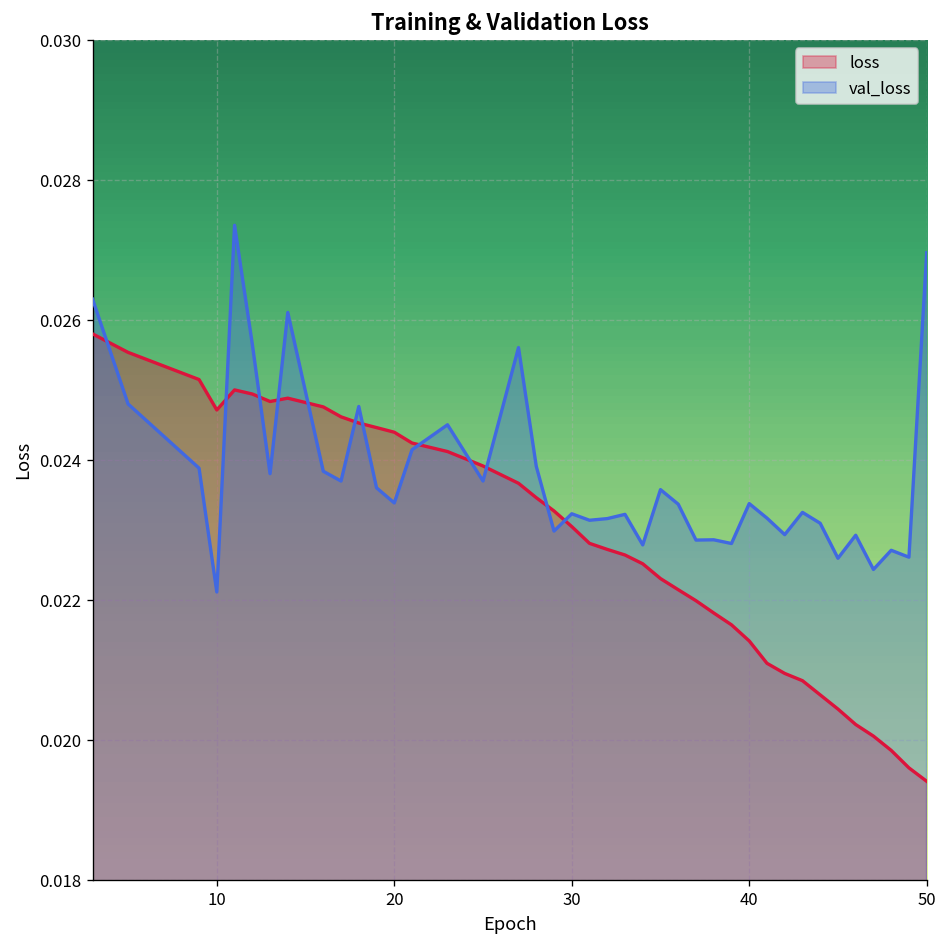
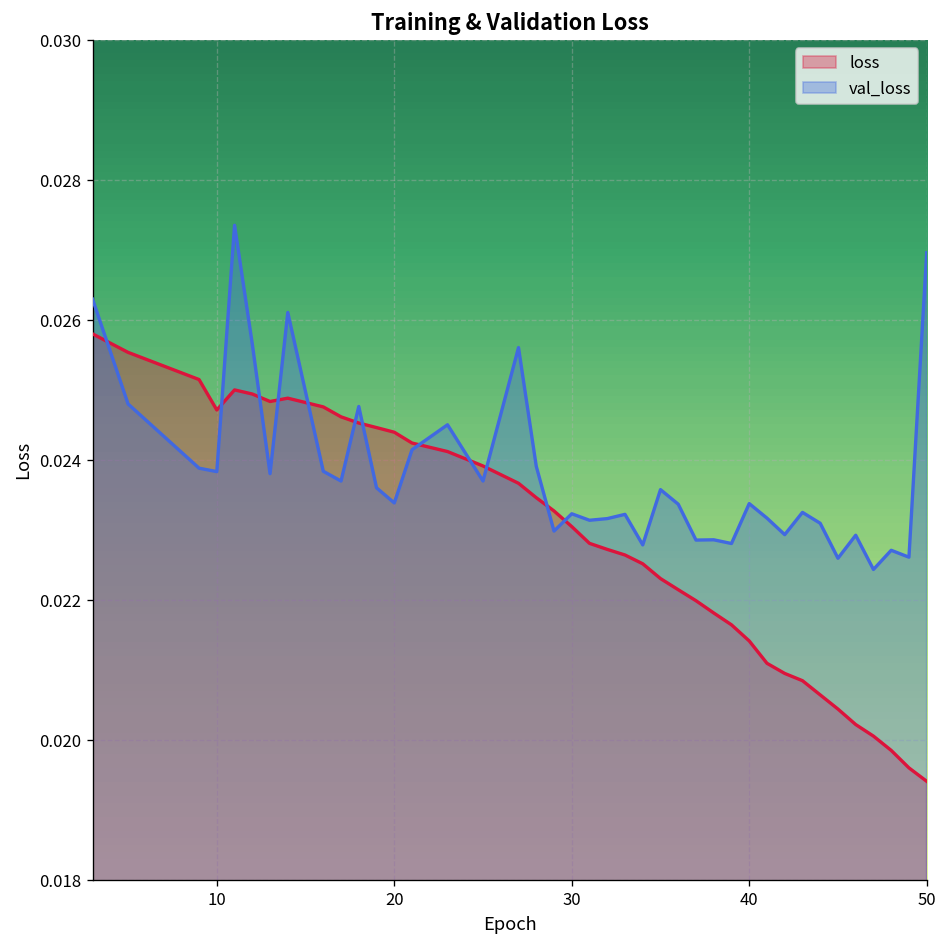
  {
    "loss": {
      "10": 0.0247,
      "20": 0.0244,
      "30": 0.0231,
      "40": 0.0214,
      "50": 0.0194
    },
    "val_loss": {
-     "10": 0.0221,
+     "10": 0.0238,
      "20": 0.0234,
      "30": 0.0232,
      "40": 0.0234,
      "50": 0.0270
    }
  }
